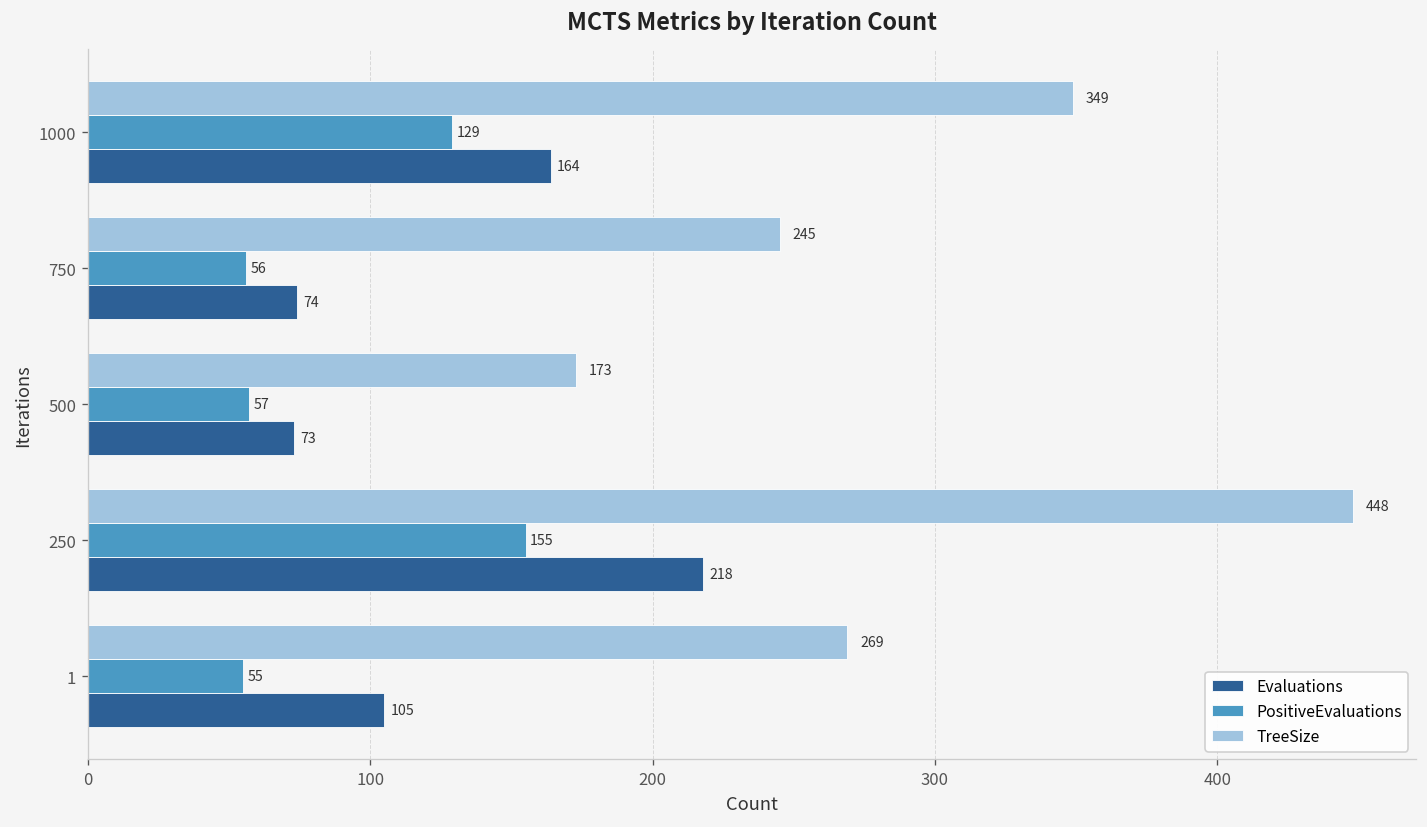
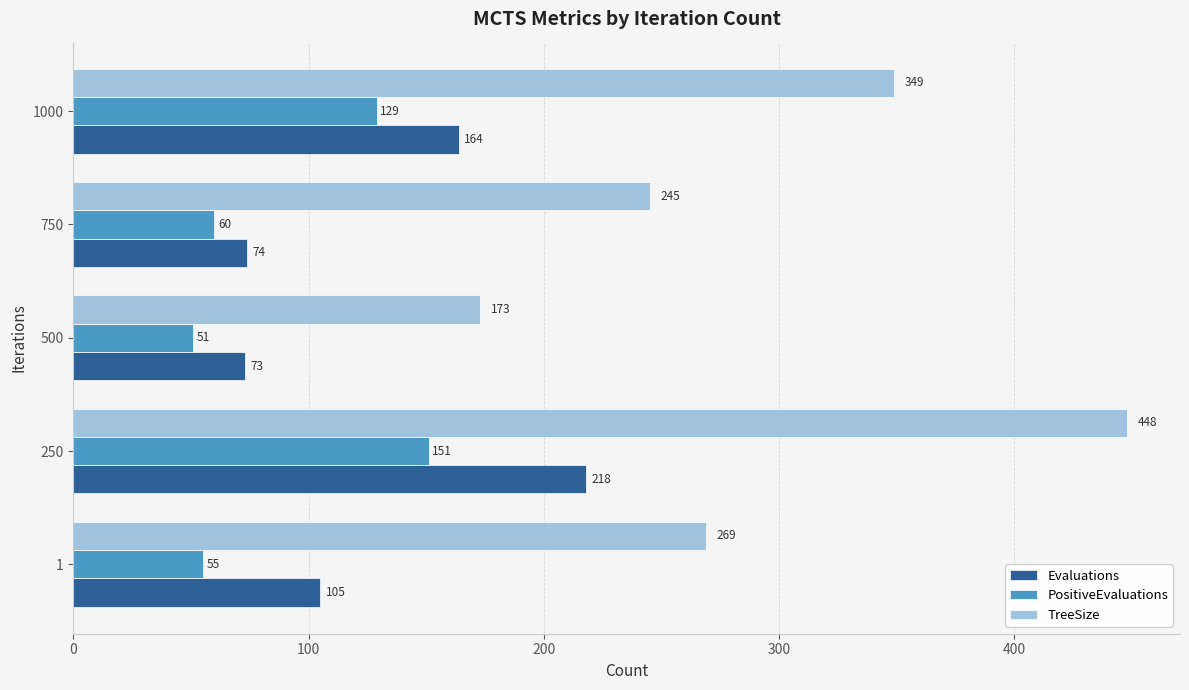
  {
    "Evaluations": {
      "1000": 164,
      "750": 74,
      "500": 73,
      "250": 218,
      "1": 105
    },
    "PositiveEvaluations": {
      "1000": 129,
-     "750": 56,
-     "500": 57,
-     "250": 155,
+     "750": 60,
+     "500": 51,
+     "250": 151,
      "1": 55
    },
    "TreeSize": {
      "1000": 349,
      "750": 245,
      "500": 173,
      "250": 448,
      "1": 269
    }
  }
